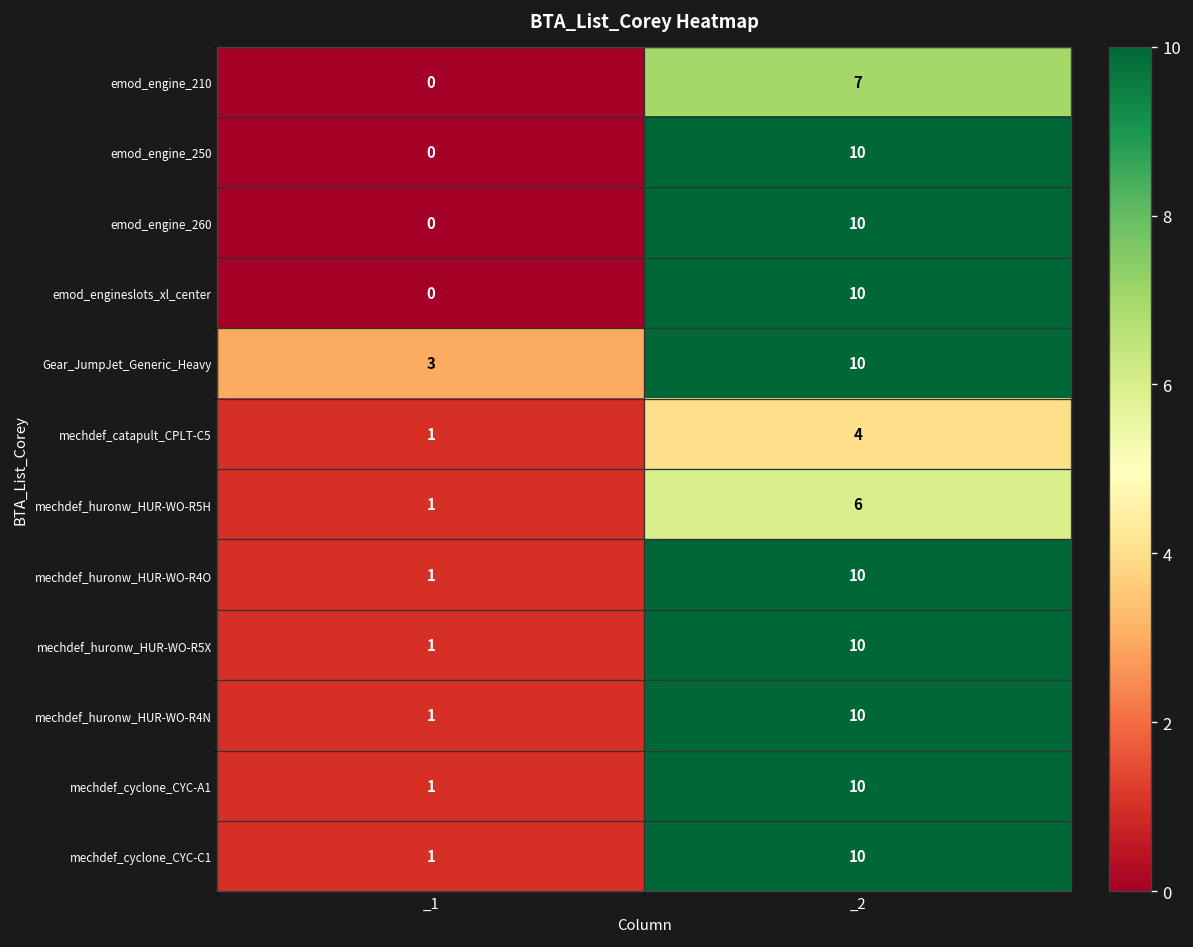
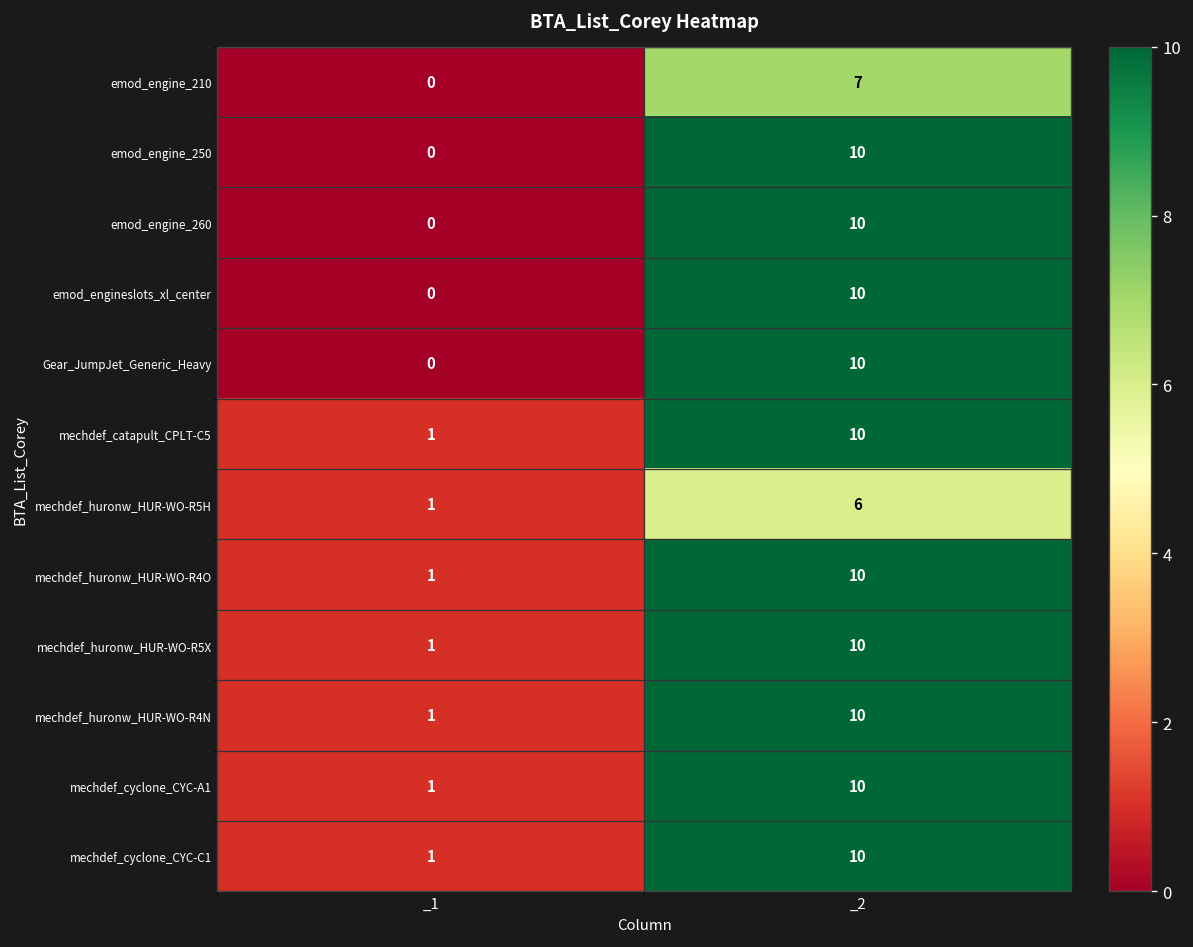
  {
    "emod_engine_210": {
      "_1": 0,
      "_2": 7
    },
    "emod_engine_250": {
      "_1": 0,
      "_2": 10
    },
    "emod_engine_260": {
      "_1": 0,
      "_2": 10
    },
    "emod_engineslots_xl_center": {
      "_1": 0,
      "_2": 10
    },
    "Gear_JumpJet_Generic_Heavy": {
-     "_1": 3,
+     "_1": 0,
      "_2": 10
    },
    "mechdef_catapult_CPLT-C5": {
      "_1": 1,
-     "_2": 4
+     "_2": 10
    },
    "mechdef_huronw_HUR-WO-R5H": {
      "_1": 1,
      "_2": 6
    },
    "mechdef_huronw_HUR-WO-R4O": {
      "_1": 1,
      "_2": 10
    },
    "mechdef_huronw_HUR-WO-R5X": {
      "_1": 1,
      "_2": 10
    },
    "mechdef_huronw_HUR-WO-R4N": {
      "_1": 1,
      "_2": 10
    },
    "mechdef_cyclone_CYC-A1": {
      "_1": 1,
      "_2": 10
    },
    "mechdef_cyclone_CYC-C1": {
      "_1": 1,
      "_2": 10
    }
  }
